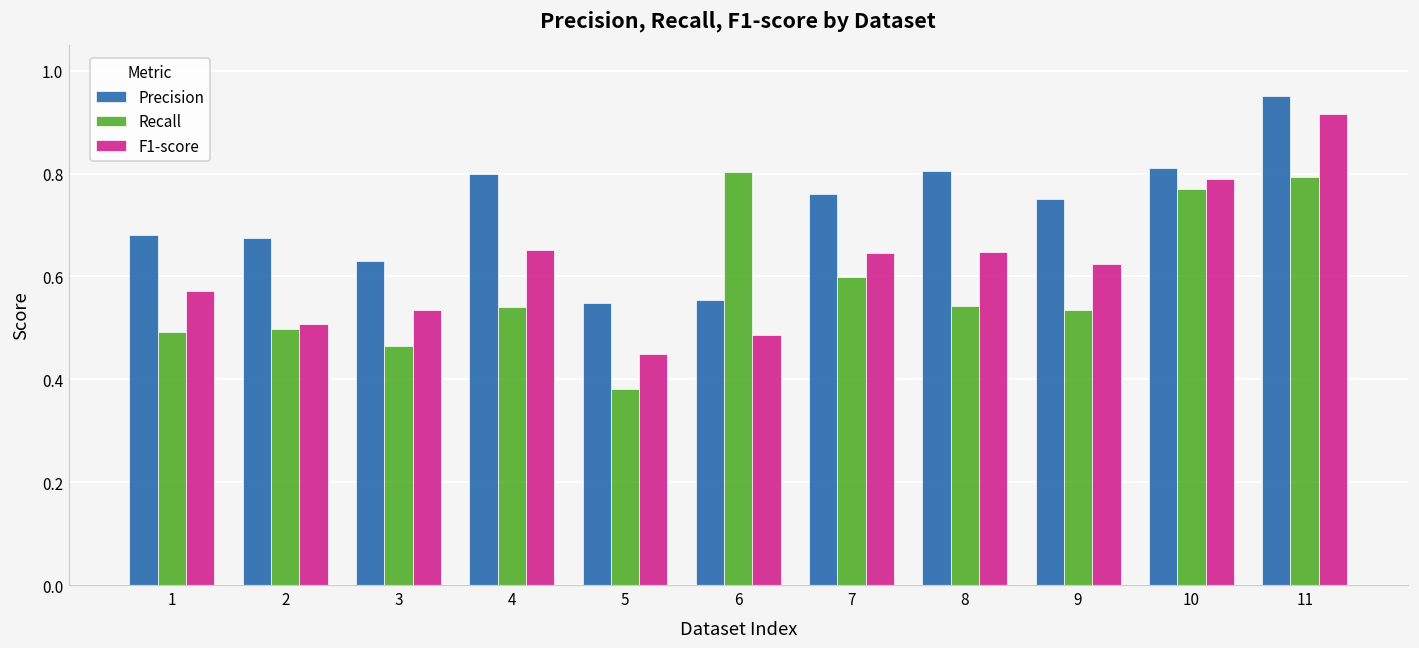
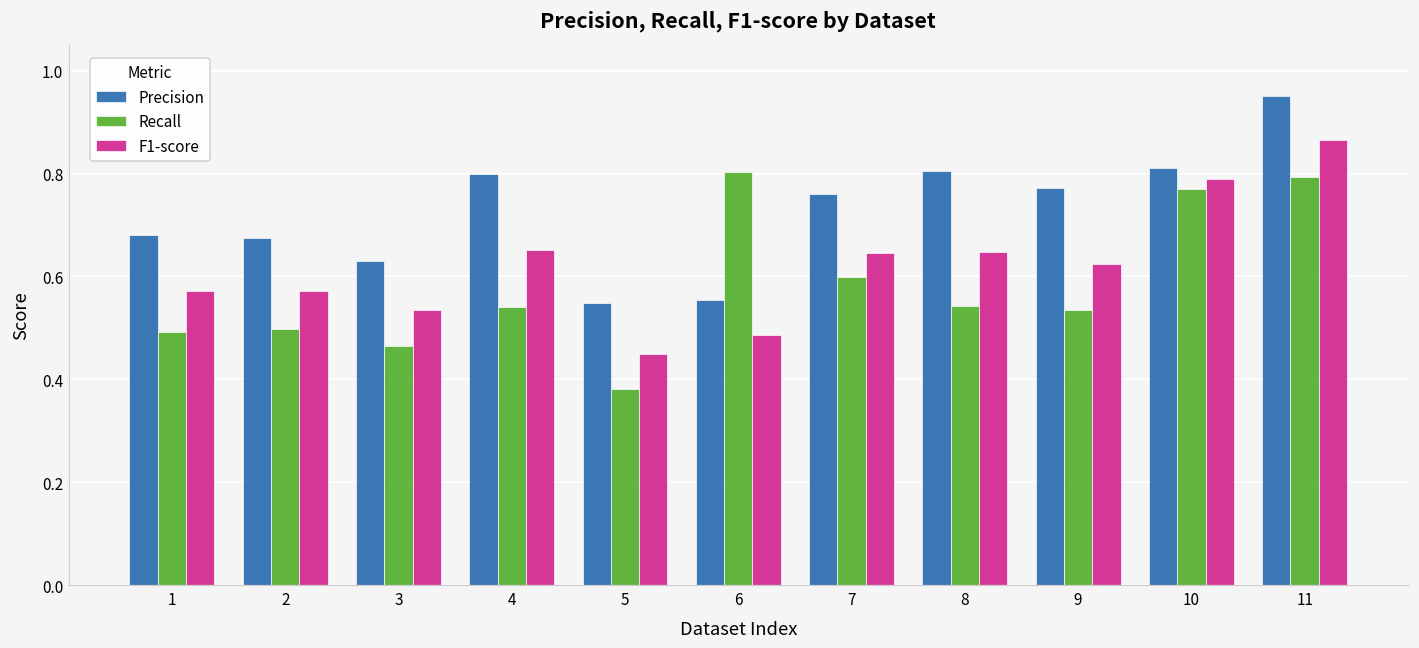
  {
    "Precision": {
      "1": 0.68,
      "2": 0.67,
      "3": 0.63,
      "4": 0.80,
      "5": 0.55,
      "6": 0.55,
      "7": 0.76,
      "8": 0.80,
-     "9": 0.75,
+     "9": 0.77,
      "10": 0.81,
      "11": 0.95
    },
    "Recall": {
      "1": 0.49,
      "2": 0.50,
      "3": 0.47,
      "4": 0.54,
      "5": 0.38,
      "6": 0.80,
      "7": 0.60,
      "8": 0.54,
      "9": 0.53,
      "10": 0.77,
      "11": 0.79
    },
    "F1-score": {
      "1": 0.57,
-     "2": 0.51,
+     "2": 0.57,
      "3": 0.53,
      "4": 0.65,
      "5": 0.45,
      "6": 0.49,
      "7": 0.65,
      "8": 0.65,
      "9": 0.62,
      "10": 0.79,
-     "11": 0.92
+     "11": 0.86
    }
  }
